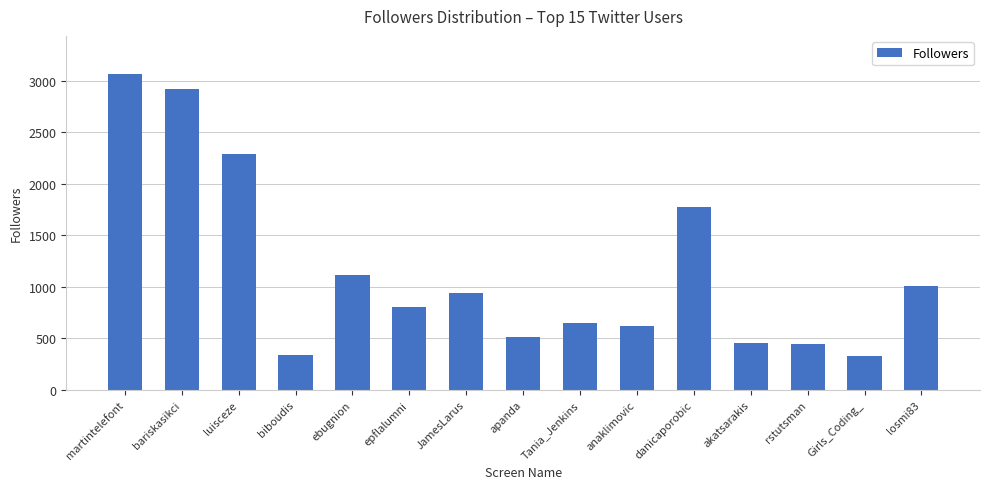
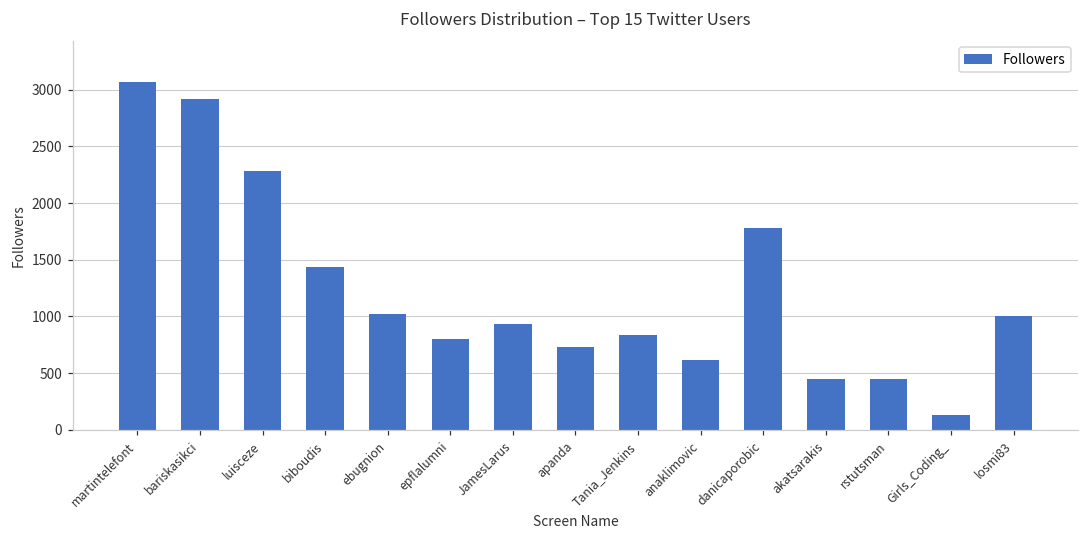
  {
    "martintelefont": 3070,
    "bariskasikci": 2920,
    "luisceze": 2290,
-   "biboudis": 340,
-   "ebugnion": 1120,
+   "biboudis": 1440,
+   "ebugnion": 1020,
    "epflalumni": 800,
    "JamesLarus": 940,
-   "apanda": 510,
-   "Tania_Jenkins": 650,
+   "apanda": 730,
+   "Tania_Jenkins": 830,
    "anaklimovic": 620,
    "danicaporobic": 1780,
    "akatsarakis": 450,
    "rstutsman": 440,
-   "Girls_Coding_": 330,
+   "Girls_Coding_": 130,
    "losmi83": 1000
  }
